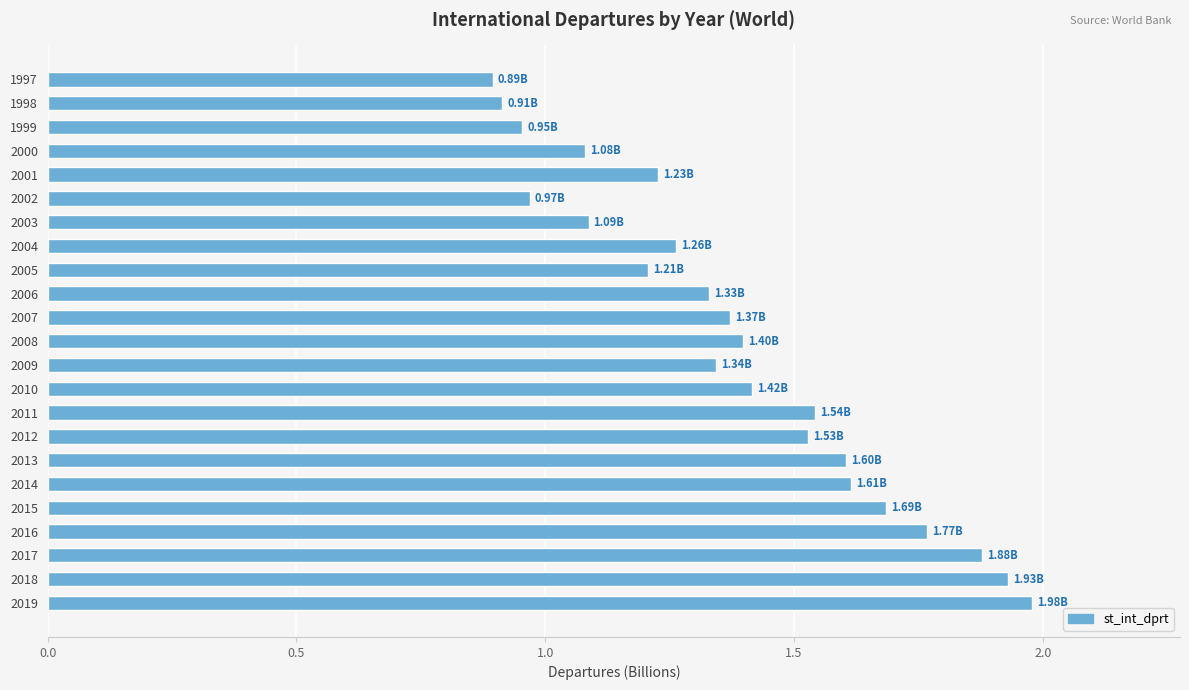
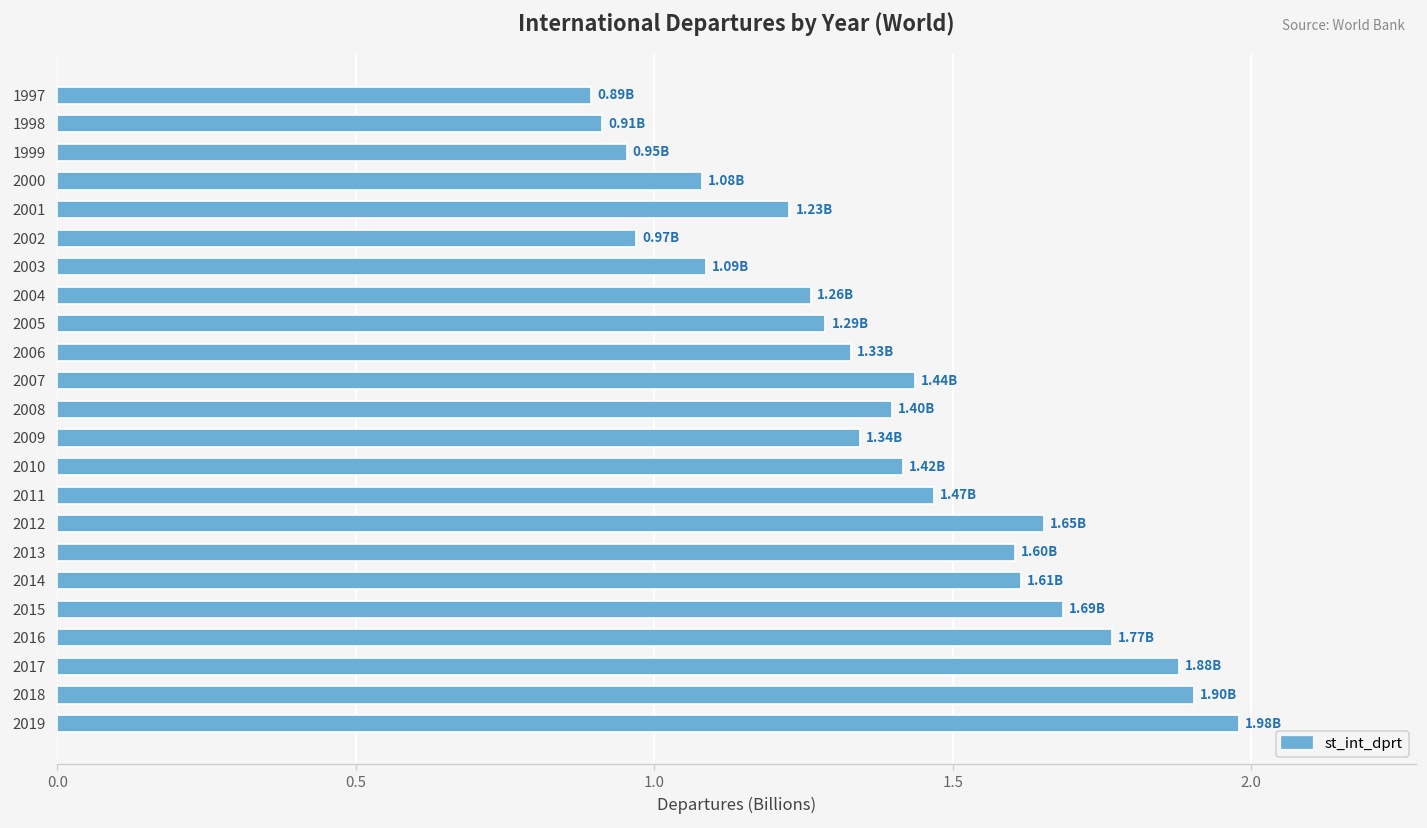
  {
    "1997": "0.89B",
    "1998": "0.91B",
    "1999": "0.95B",
    "2000": "1.08B",
    "2001": "1.23B",
    "2002": "0.97B",
    "2003": "1.09B",
    "2004": "1.26B",
-   "2005": "1.21B",
+   "2005": "1.29B",
    "2006": "1.33B",
-   "2007": "1.37B",
+   "2007": "1.44B",
    "2008": "1.40B",
    "2009": "1.34B",
    "2010": "1.42B",
-   "2011": "1.54B",
-   "2012": "1.53B",
+   "2011": "1.47B",
+   "2012": "1.65B",
    "2013": "1.60B",
    "2014": "1.61B",
    "2015": "1.69B",
    "2016": "1.77B",
    "2017": "1.88B",
-   "2018": "1.93B"
+   "2018": "1.90B"
  }
